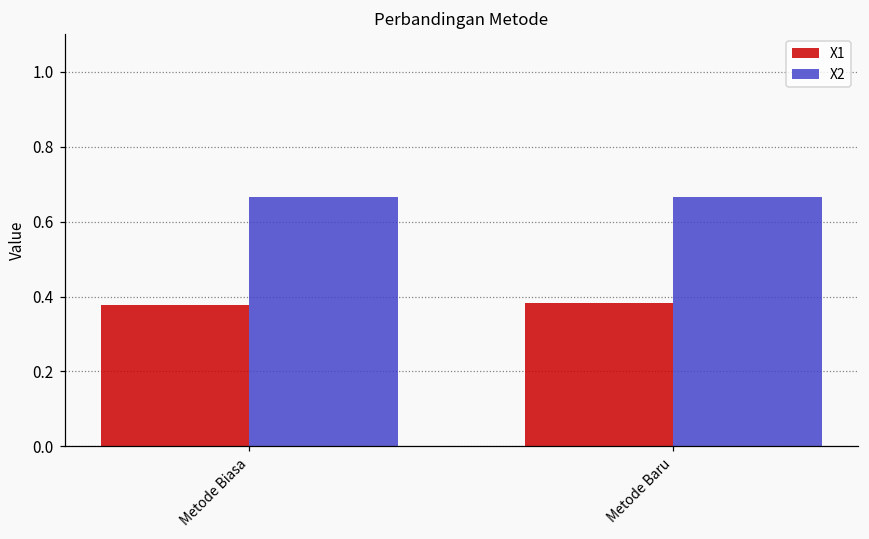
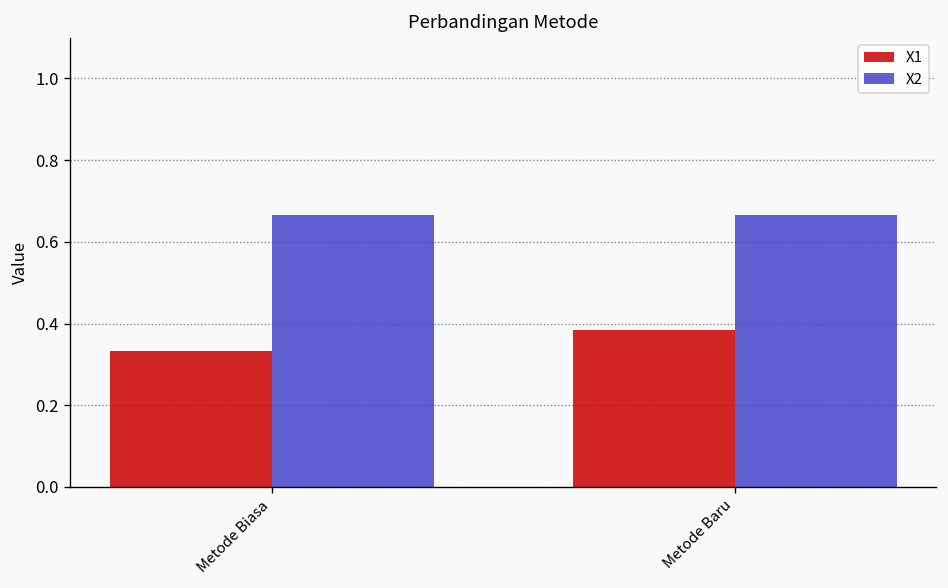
  {
    "X1": {
-     "Metode Biasa": 0.38,
+     "Metode Biasa": 0.33,
      "Metode Baru": 0.38
    },
    "X2": {
      "Metode Biasa": 0.67,
      "Metode Baru": 0.67
    }
  }
